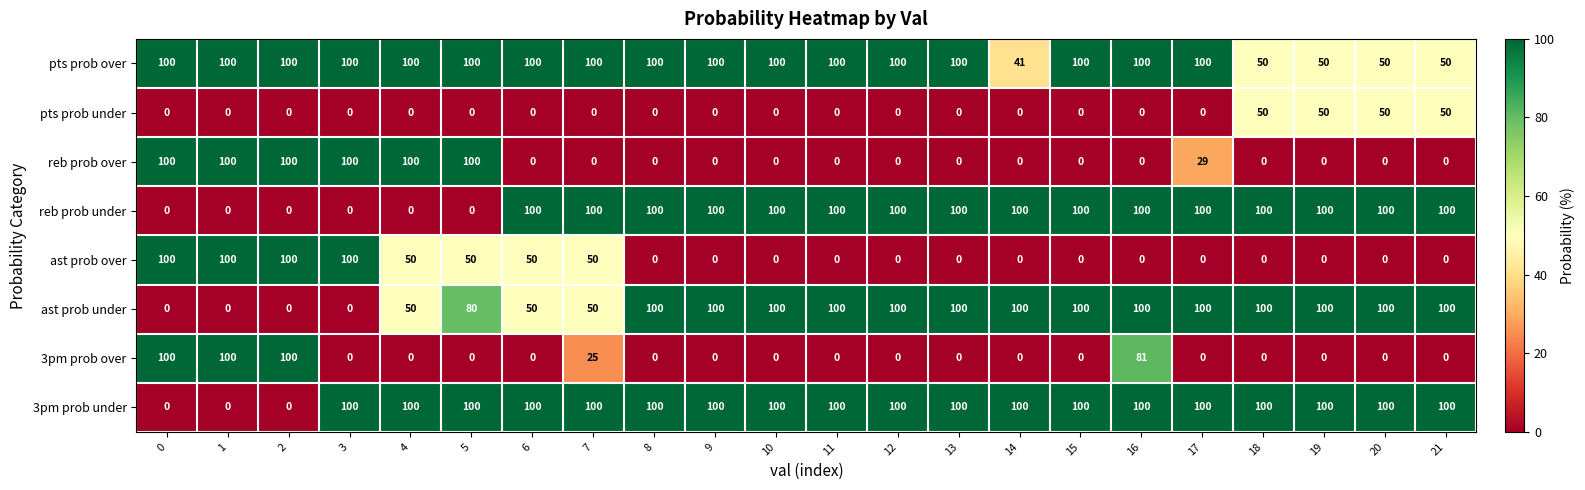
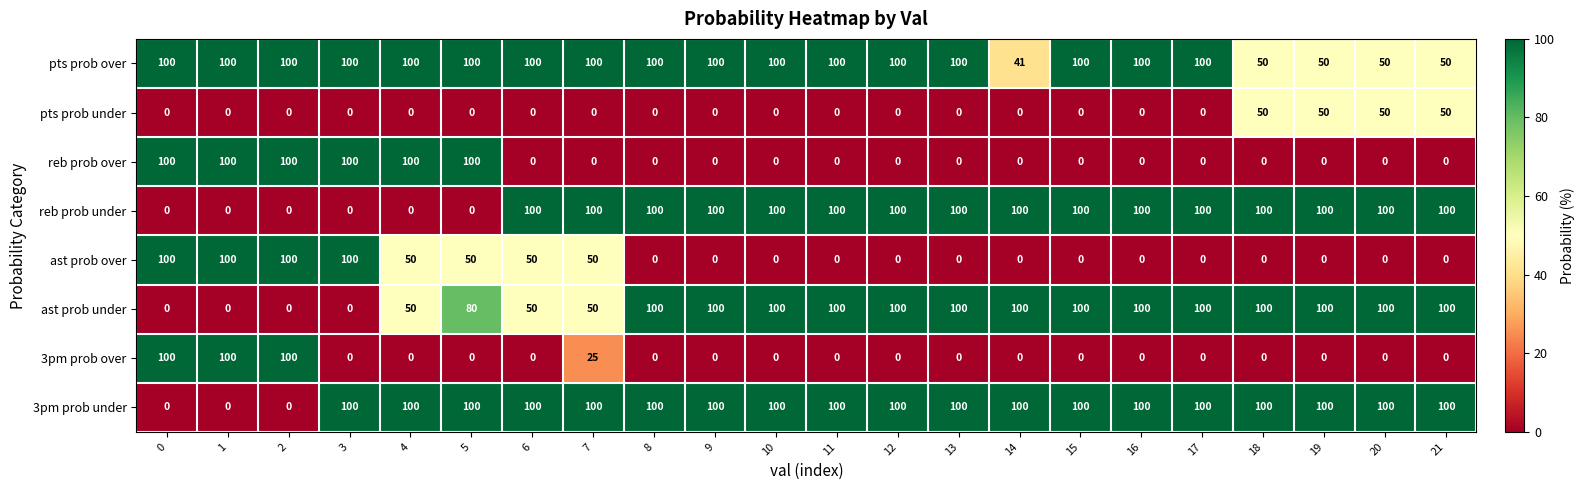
  {
    "pts prob over": {
      "0": 100,
      "1": 100,
      "2": 100,
      "3": 100,
      "4": 100,
      "5": 100,
      "6": 100,
      "7": 100,
      "8": 100,
      "9": 100,
      "10": 100,
      "11": 100,
      "12": 100,
      "13": 100,
      "14": 41,
      "15": 100,
      "16": 100,
      "17": 100,
      "18": 50,
      "19": 50,
      "20": 50,
      "21": 50
    },
    "pts prob under": {
      "0": 0,
      "1": 0,
      "2": 0,
      "3": 0,
      "4": 0,
      "5": 0,
      "6": 0,
      "7": 0,
      "8": 0,
      "9": 0,
      "10": 0,
      "11": 0,
      "12": 0,
      "13": 0,
      "14": 0,
      "15": 0,
      "16": 0,
      "17": 0,
      "18": 50,
      "19": 50,
      "20": 50,
      "21": 50
    },
    "reb prob over": {
      "0": 100,
      "1": 100,
      "2": 100,
      "3": 100,
      "4": 100,
      "5": 100,
      "6": 0,
      "7": 0,
      "8": 0,
      "9": 0,
      "10": 0,
      "11": 0,
      "12": 0,
      "13": 0,
      "14": 0,
      "15": 0,
      "16": 0,
-     "17": 29,
+     "17": 0,
      "18": 0,
      "19": 0,
      "20": 0,
      "21": 0
    },
    "reb prob under": {
      "0": 0,
      "1": 0,
      "2": 0,
      "3": 0,
      "4": 0,
      "5": 0,
      "6": 100,
      "7": 100,
      "8": 100,
      "9": 100,
      "10": 100,
      "11": 100,
      "12": 100,
      "13": 100,
      "14": 100,
      "15": 100,
      "16": 100,
      "17": 100,
      "18": 100,
      "19": 100,
      "20": 100,
      "21": 100
    },
    "ast prob over": {
      "0": 100,
      "1": 100,
      "2": 100,
      "3": 100,
      "4": 50,
      "5": 50,
      "6": 50,
      "7": 50,
      "8": 0,
      "9": 0,
      "10": 0,
      "11": 0,
      "12": 0,
      "13": 0,
      "14": 0,
      "15": 0,
      "16": 0,
      "17": 0,
      "18": 0,
      "19": 0,
      "20": 0,
      "21": 0
    },
    "ast prob under": {
      "0": 0,
      "1": 0,
      "2": 0,
      "3": 0,
      "4": 50,
      "5": 80,
      "6": 50,
      "7": 50,
      "8": 100,
      "9": 100,
      "10": 100,
      "11": 100,
      "12": 100,
      "13": 100,
      "14": 100,
      "15": 100,
      "16": 100,
      "17": 100,
      "18": 100,
      "19": 100,
      "20": 100,
      "21": 100
    },
    "3pm prob over": {
      "0": 100,
      "1": 100,
      "2": 100,
      "3": 0,
      "4": 0,
      "5": 0,
      "6": 0,
      "7": 25,
      "8": 0,
      "9": 0,
      "10": 0,
      "11": 0,
      "12": 0,
      "13": 0,
      "14": 0,
      "15": 0,
-     "16": 81,
+     "16": 0,
      "17": 0,
      "18": 0,
      "19": 0,
      "20": 0,
      "21": 0
    },
    "3pm prob under": {
      "0": 0,
      "1": 0,
      "2": 0,
      "3": 100,
      "4": 100,
      "5": 100,
      "6": 100,
      "7": 100,
      "8": 100,
      "9": 100,
      "10": 100,
      "11": 100,
      "12": 100,
      "13": 100,
      "14": 100,
      "15": 100,
      "16": 100,
      "17": 100,
      "18": 100,
      "19": 100,
      "20": 100,
      "21": 100
    }
  }
